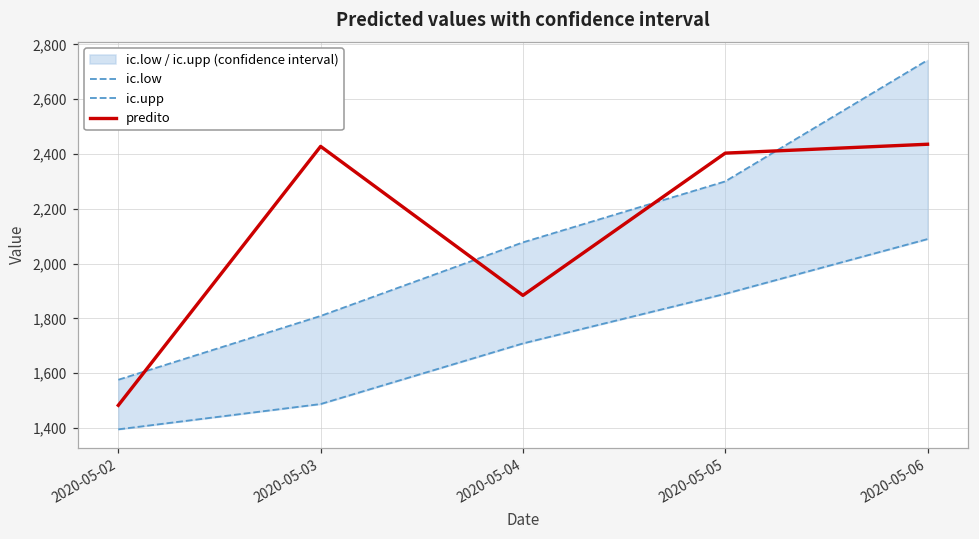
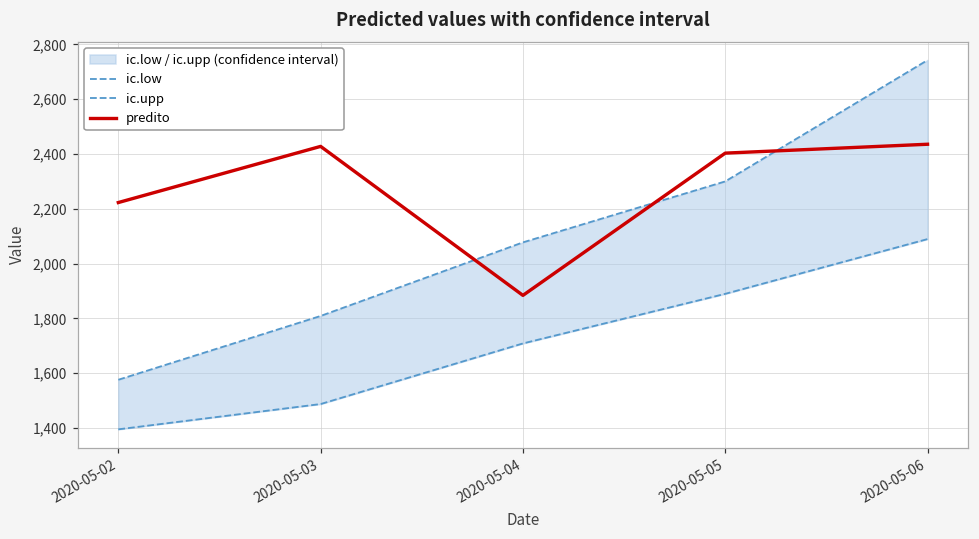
  {
    "ic.low": {
      "2020-05-02": "1,390",
      "2020-05-03": "1,490",
      "2020-05-04": "1,710",
      "2020-05-05": "1,890",
      "2020-05-06": "2,090"
    },
    "ic.low / ic.upp (confidence interval)": {
      "2020-05-02": "1,580",
      "2020-05-03": "1,810",
      "2020-05-04": "2,080",
      "2020-05-05": "2,300",
      "2020-05-06": "2,740"
    },
    "predito": {
-     "2020-05-02": "1,480",
+     "2020-05-02": "2,220",
      "2020-05-03": "2,430",
      "2020-05-04": "1,880",
      "2020-05-05": "2,400",
      "2020-05-06": "2,440"
    }
  }
